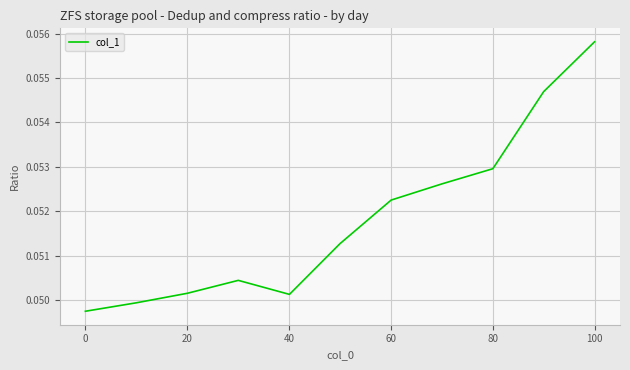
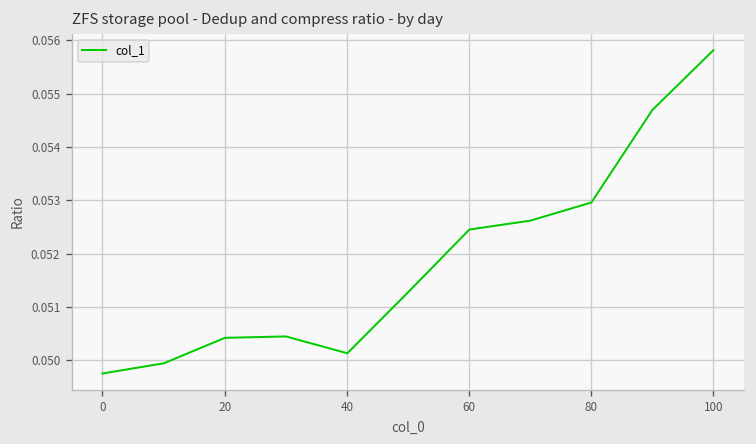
  {
    "0": 0.0497,
-   "20": 0.0502,
+   "20": 0.0504,
    "40": 0.0501,
-   "60": 0.0523,
+   "60": 0.0525,
    "80": 0.0530,
    "100": 0.0558
  }
